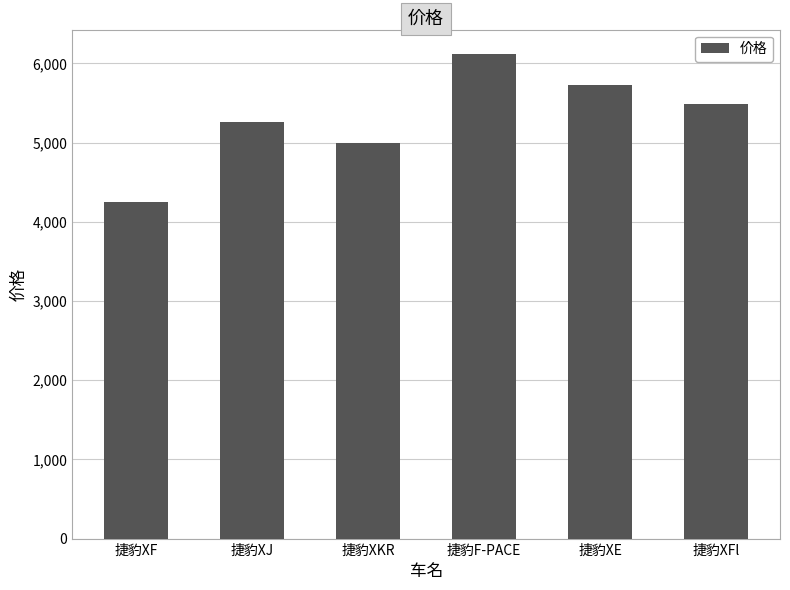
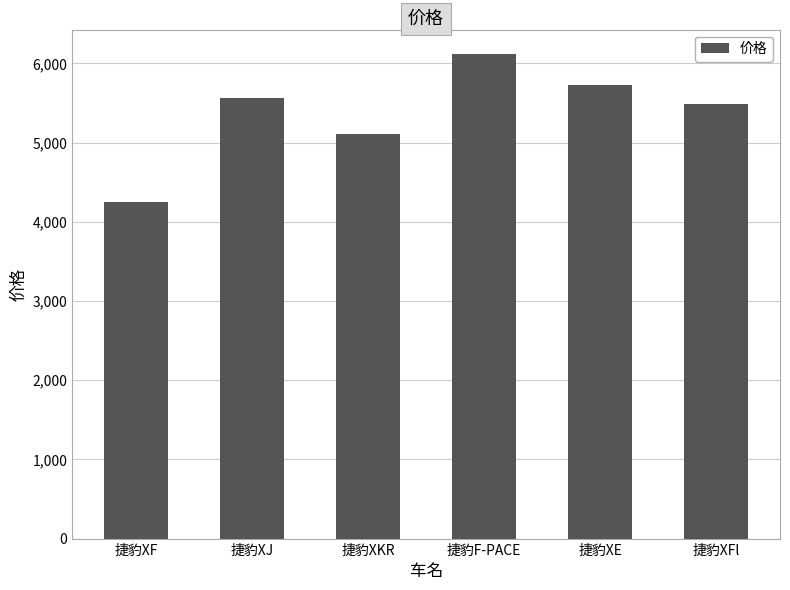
  {
    "捷豹XF": "4,300",
-   "捷豹XJ": "5,300",
-   "捷豹XKR": "5,000",
+   "捷豹XJ": "5,600",
+   "捷豹XKR": "5,100",
    "捷豹F-PACE": "6,100",
    "捷豹XE": "5,700",
    "捷豹XFl": "5,500"
  }
